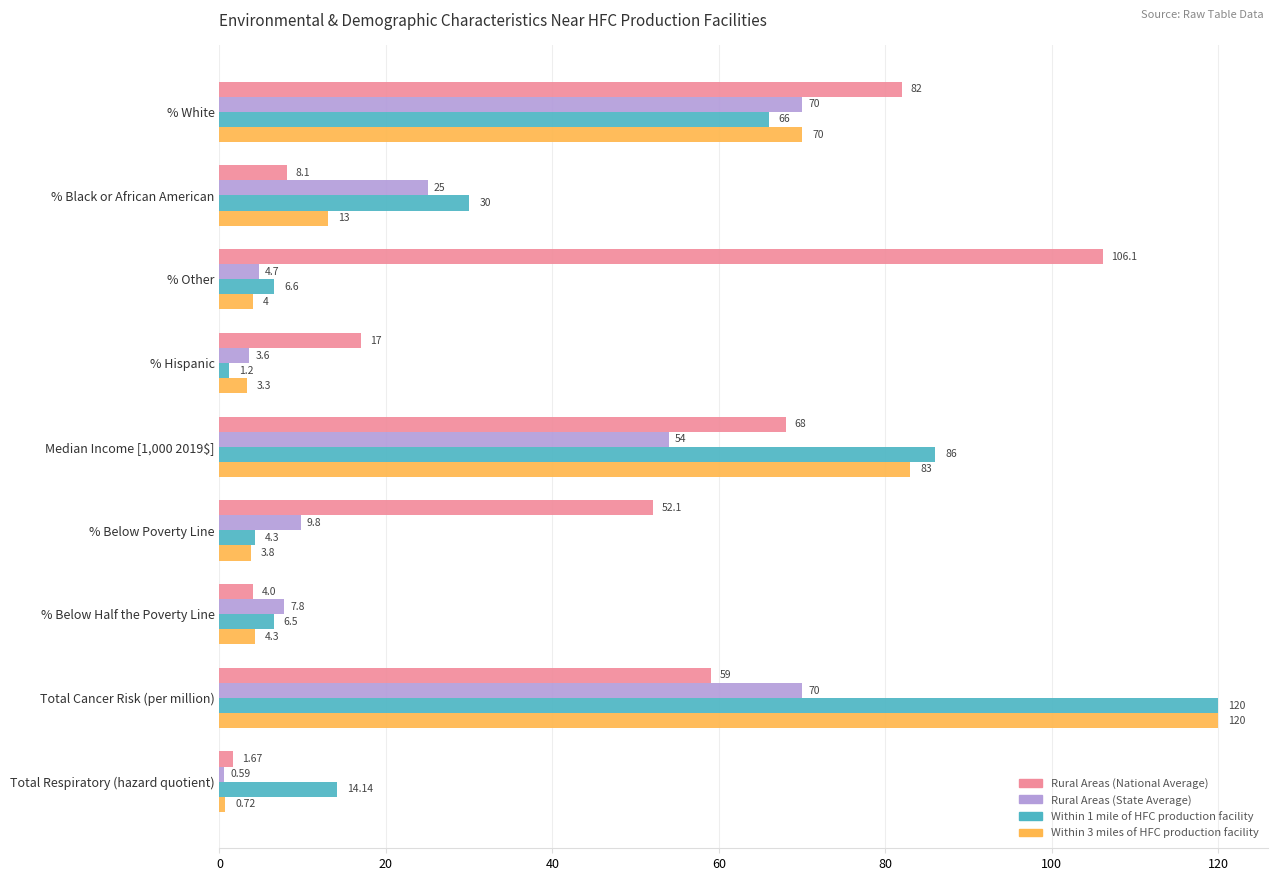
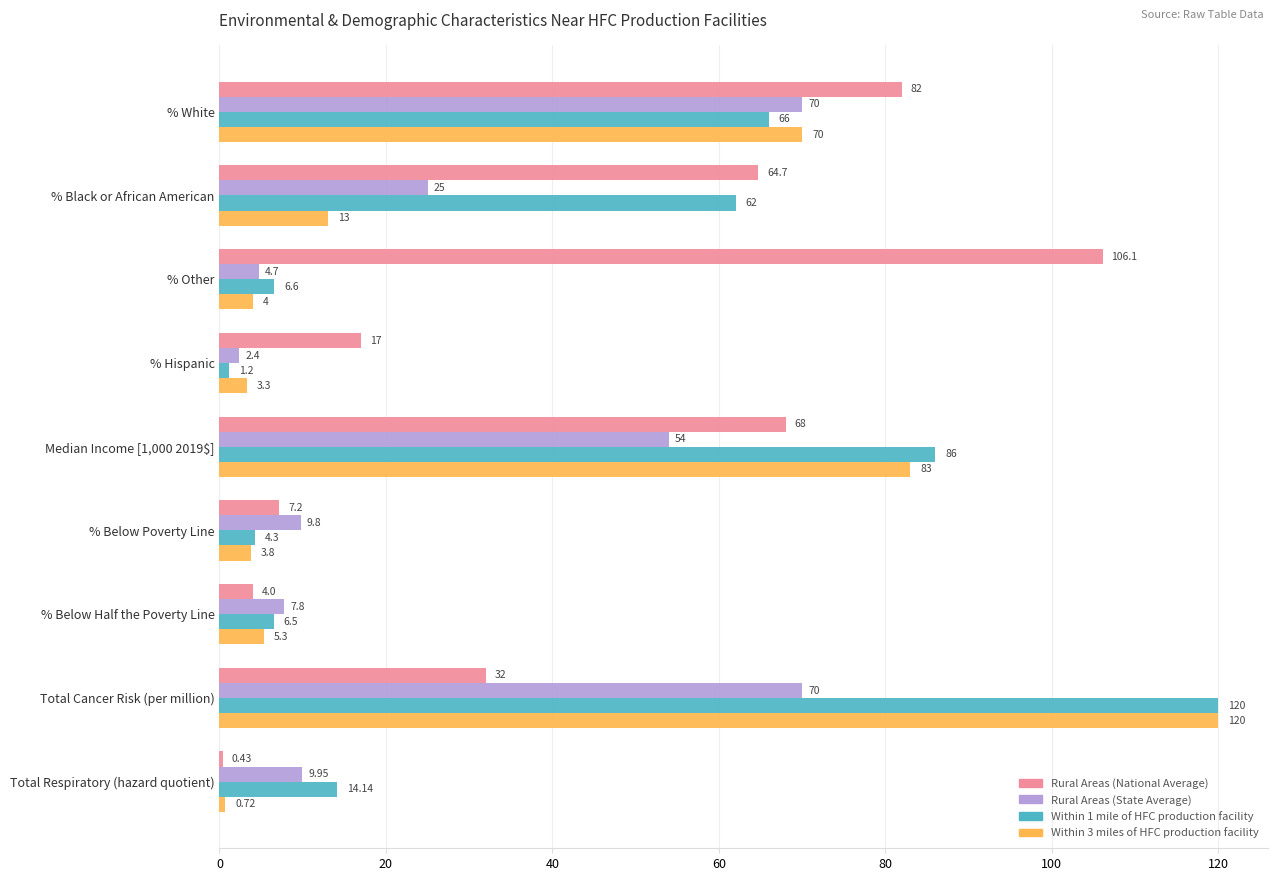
  {
    "Rural Areas (National Average)": {
      "% White": 82,
-     "% Black or African American": 8.1,
+     "% Black or African American": 64.7,
      "% Other": 106.1,
      "% Hispanic": 17,
      "Median Income [1,000 2019$]": 68,
-     "% Below Poverty Line": 52.1,
+     "% Below Poverty Line": 7.2,
      "% Below Half the Poverty Line": 4.0,
-     "Total Cancer Risk (per million)": 59,
-     "Total Respiratory (hazard quotient)": 1.67
+     "Total Cancer Risk (per million)": 32,
+     "Total Respiratory (hazard quotient)": 0.43
    },
    "Rural Areas (State Average)": {
      "% White": 70,
      "% Black or African American": 25,
      "% Other": 4.7,
-     "% Hispanic": 3.6,
+     "% Hispanic": 2.4,
      "Median Income [1,000 2019$]": 54,
      "% Below Poverty Line": 9.8,
      "% Below Half the Poverty Line": 7.8,
      "Total Cancer Risk (per million)": 70,
-     "Total Respiratory (hazard quotient)": 0.59
+     "Total Respiratory (hazard quotient)": 9.95
    },
    "Within 1 mile of HFC production facility": {
      "% White": 66,
-     "% Black or African American": 30,
+     "% Black or African American": 62,
      "% Other": 6.6,
      "% Hispanic": 1.2,
      "Median Income [1,000 2019$]": 86,
      "% Below Poverty Line": 4.3,
      "% Below Half the Poverty Line": 6.5,
      "Total Cancer Risk (per million)": 120,
      "Total Respiratory (hazard quotient)": 14.14
    },
    "Within 3 miles of HFC production facility": {
      "% White": 70,
      "% Black or African American": 13,
      "% Other": 4,
      "% Hispanic": 3.3,
      "Median Income [1,000 2019$]": 83,
      "% Below Poverty Line": 3.8,
-     "% Below Half the Poverty Line": 4.3,
+     "% Below Half the Poverty Line": 5.3,
      "Total Cancer Risk (per million)": 120,
      "Total Respiratory (hazard quotient)": 0.72
    }
  }
